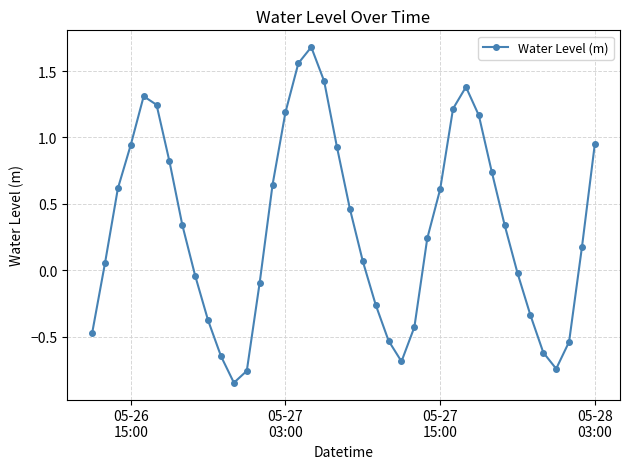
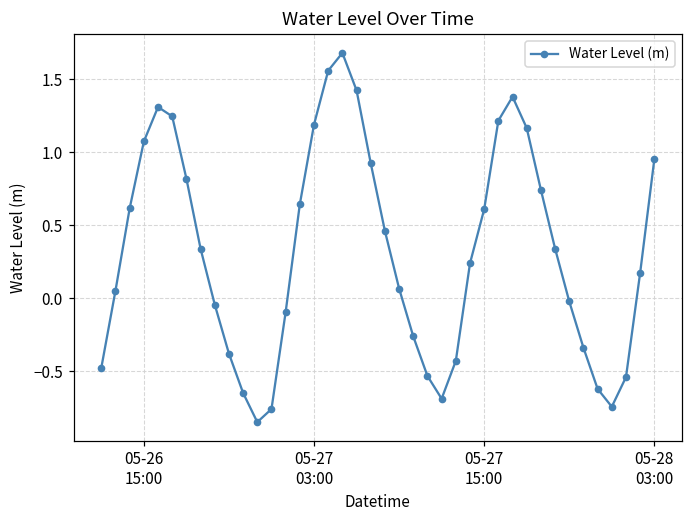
  {
-   "05-26 15:00": 0.94,
+   "05-26 15:00": 1.07,
    "05-27 03:00": 1.19,
    "05-27 15:00": 0.61,
    "05-28 03:00": 0.95
  }
